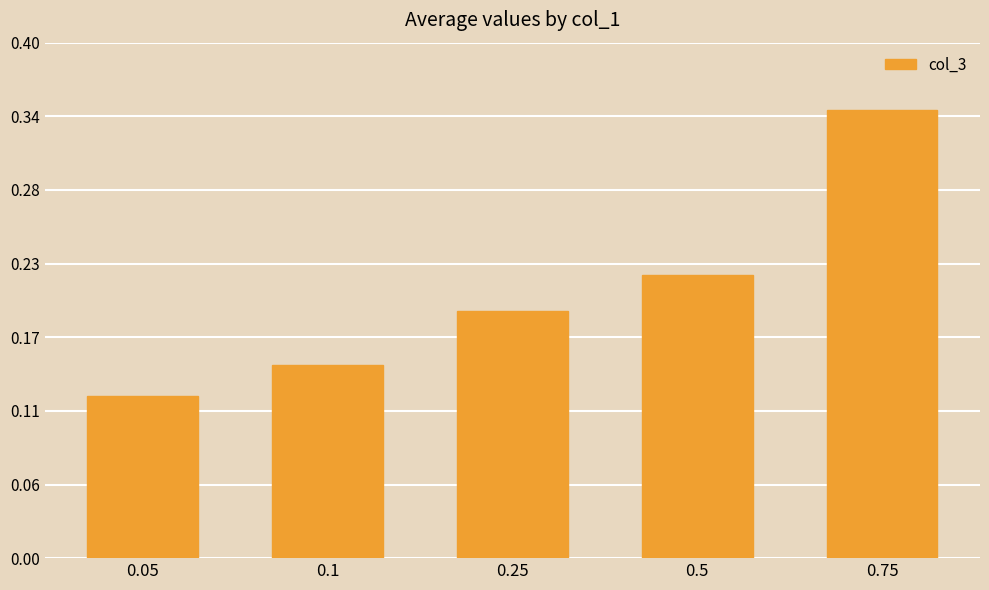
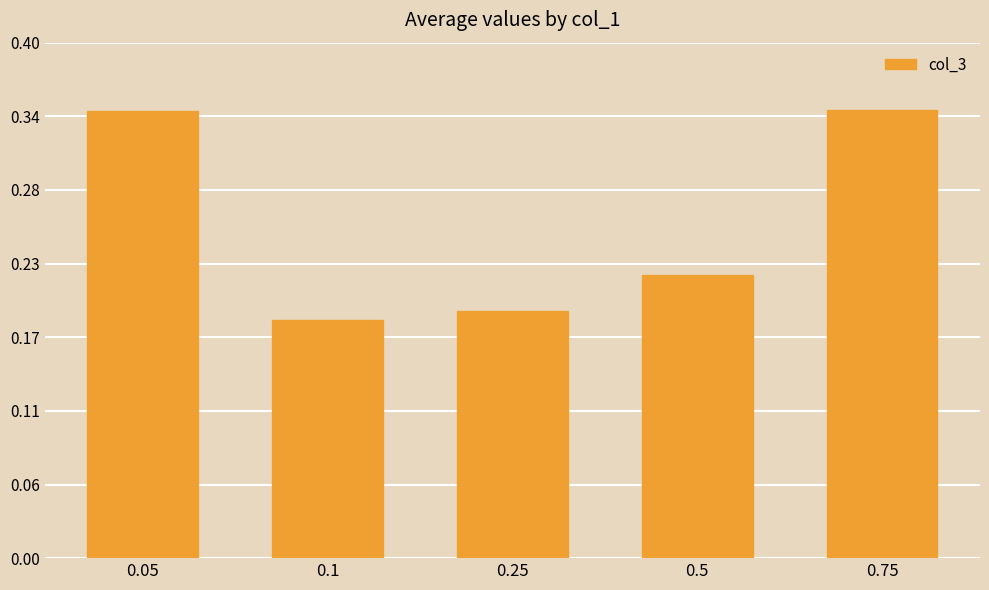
  {
-   "0.05": 0.126,
-   "0.1": 0.149,
+   "0.05": 0.345,
+   "0.1": 0.184,
    "0.25": 0.191,
    "0.5": 0.219,
    "0.75": 0.346
  }
